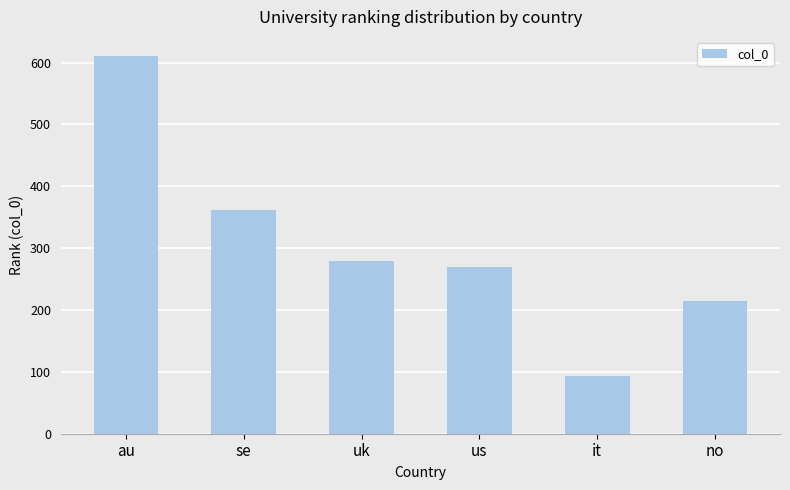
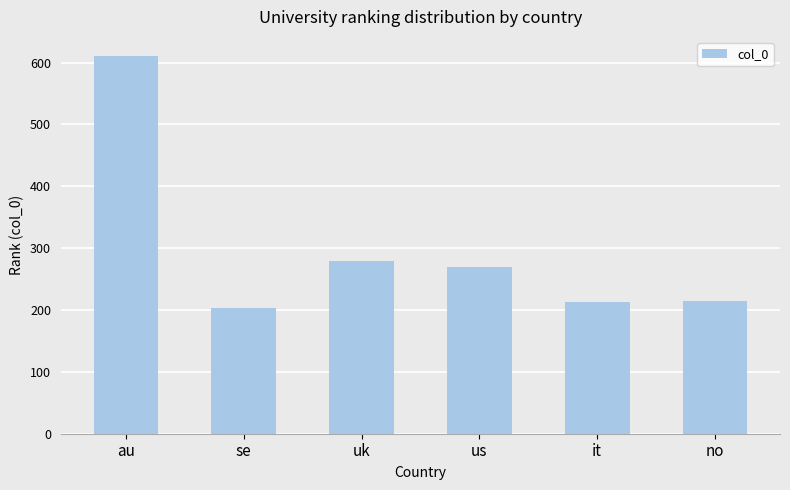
  {
    "au": 610,
-   "se": 360,
+   "se": 200,
    "uk": 280,
    "us": 270,
-   "it": 90,
+   "it": 210,
    "no": 220
  }
